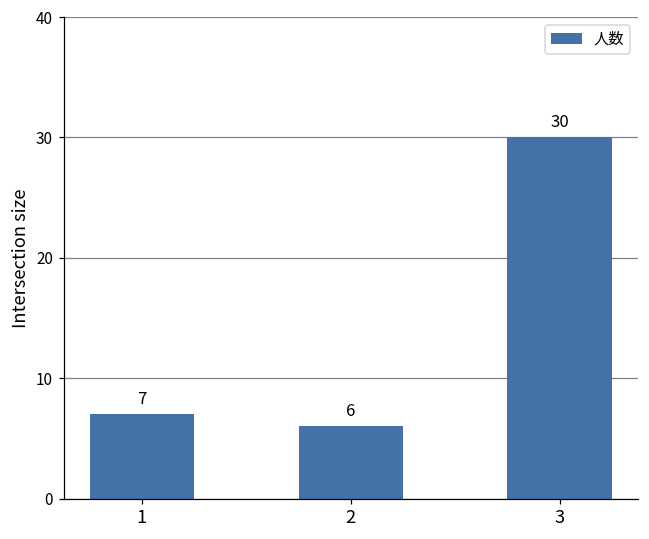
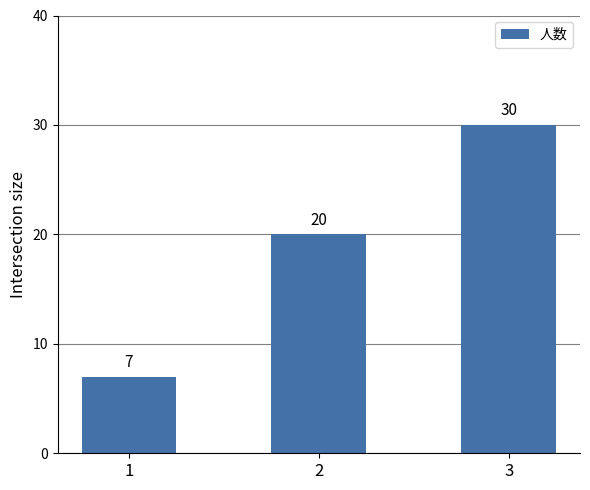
  {
    "1": 7,
-   "2": 6,
+   "2": 20,
    "3": 30
  }
